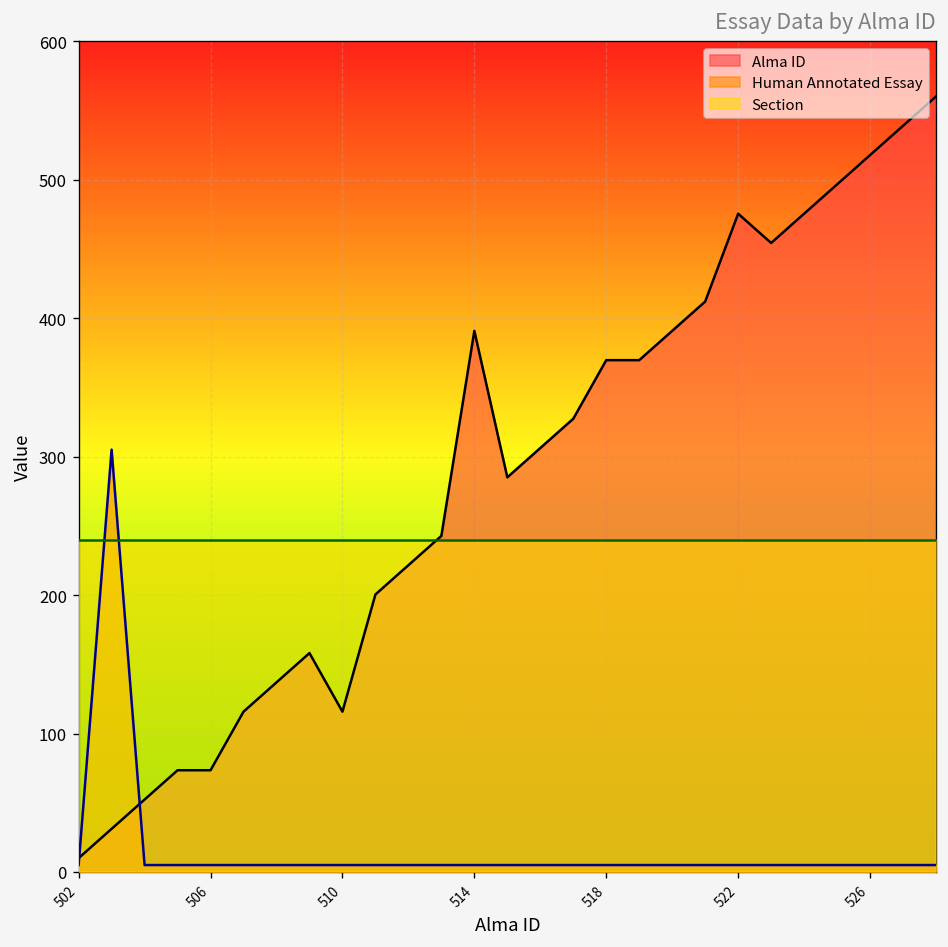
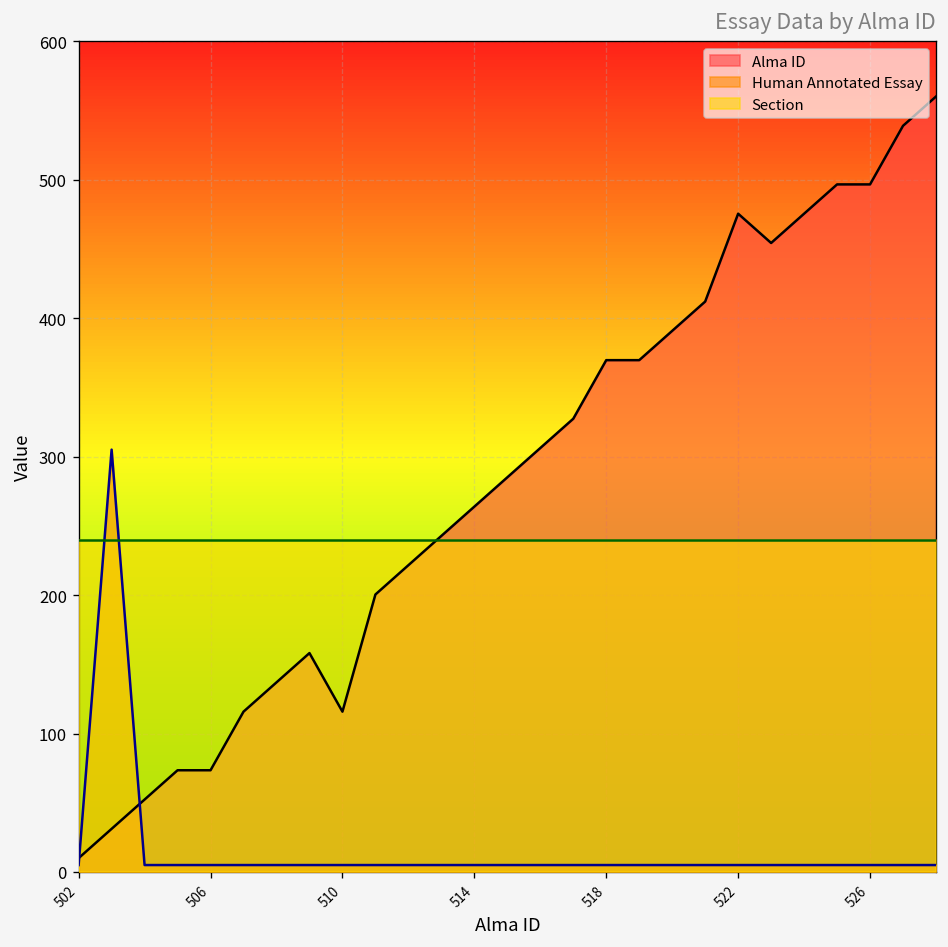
  {
    "Alma ID": {
      "502": 10,
      "506": 73,
      "510": 116,
-     "514": 391,
+     "514": 264,
      "518": 370,
      "522": 475,
-     "526": 518
+     "526": 497
    },
    "Human Annotated Essay": {
      "502": 5,
      "506": 5,
      "510": 5,
      "514": 5,
      "518": 5,
      "522": 5,
      "526": 5
    },
    "Section": {
      "502": 240,
      "506": 240,
      "510": 240,
      "514": 240,
      "518": 240,
      "522": 240,
      "526": 240
    }
  }
